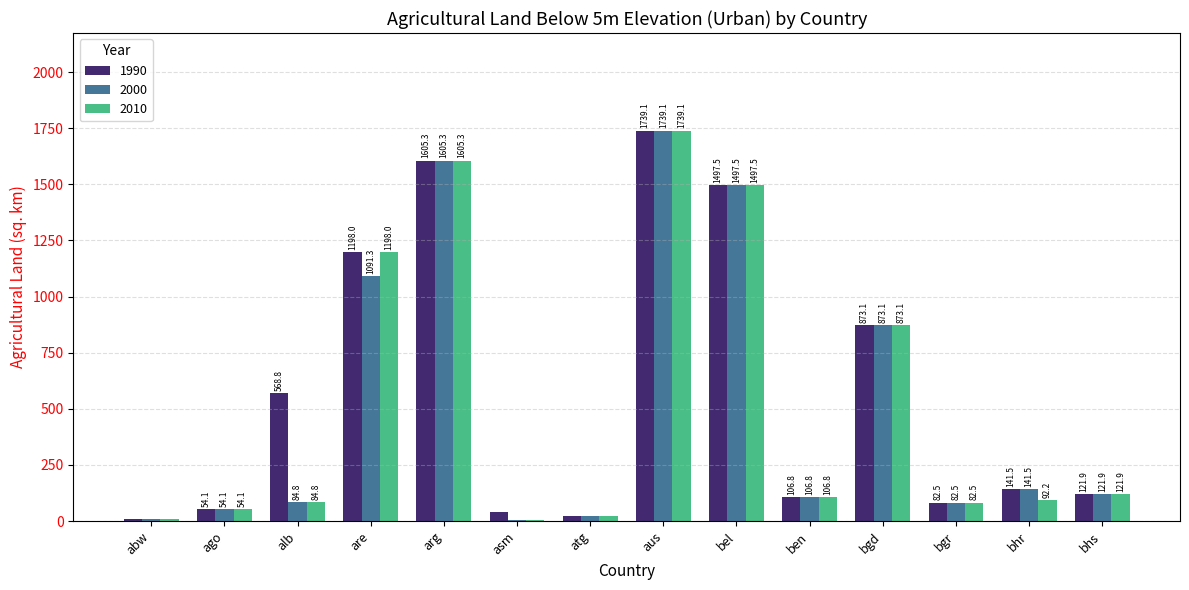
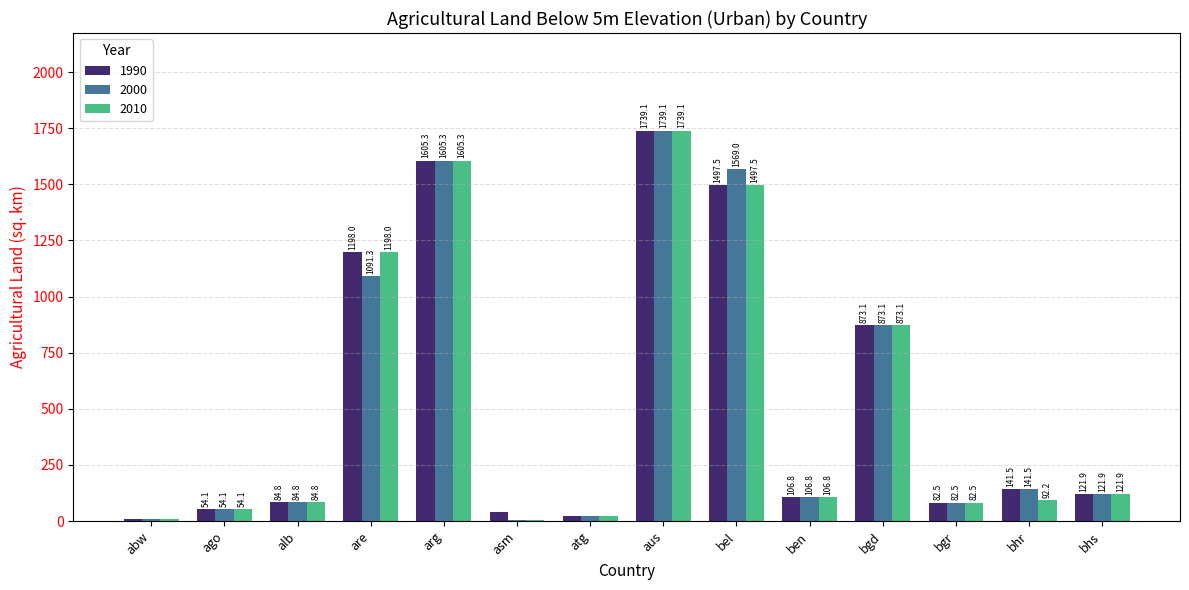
  {
    "1990": {
      "ago": 54.1,
-     "alb": 568.8,
+     "alb": 84.8,
      "are": 1198.0,
      "arg": 1605.3,
      "aus": 1739.1,
      "bel": 1497.5,
      "ben": 106.8,
      "bgd": 873.1,
      "bgr": 82.5,
      "bhr": 141.5,
      "bhs": 121.9
    },
    "2000": {
      "ago": 54.1,
      "alb": 84.8,
      "are": 1091.3,
      "arg": 1605.3,
      "aus": 1739.1,
-     "bel": 1497.5,
+     "bel": 1569.0,
      "ben": 106.8,
      "bgd": 873.1,
      "bgr": 82.5,
      "bhr": 141.5,
      "bhs": 121.9
    },
    "2010": {
      "ago": 54.1,
      "alb": 84.8,
      "are": 1198.0,
      "arg": 1605.3,
      "aus": 1739.1,
      "bel": 1497.5,
      "ben": 106.8,
      "bgd": 873.1,
      "bgr": 82.5,
      "bhr": 92.2,
      "bhs": 121.9
    }
  }
